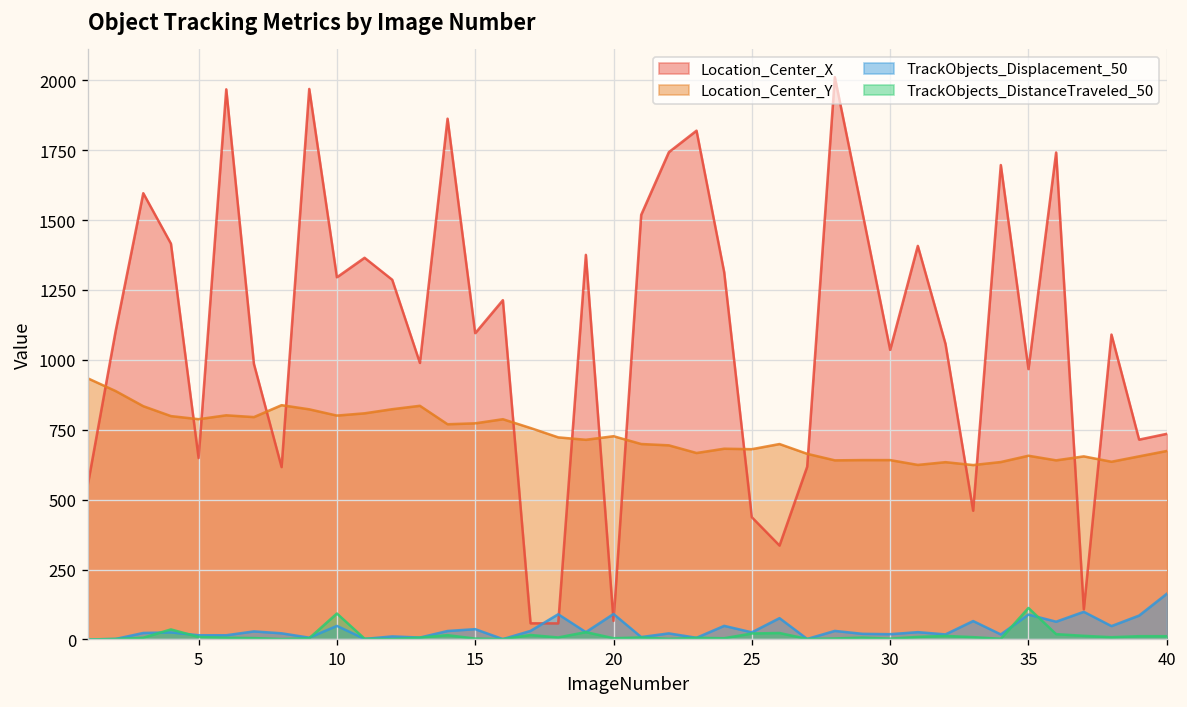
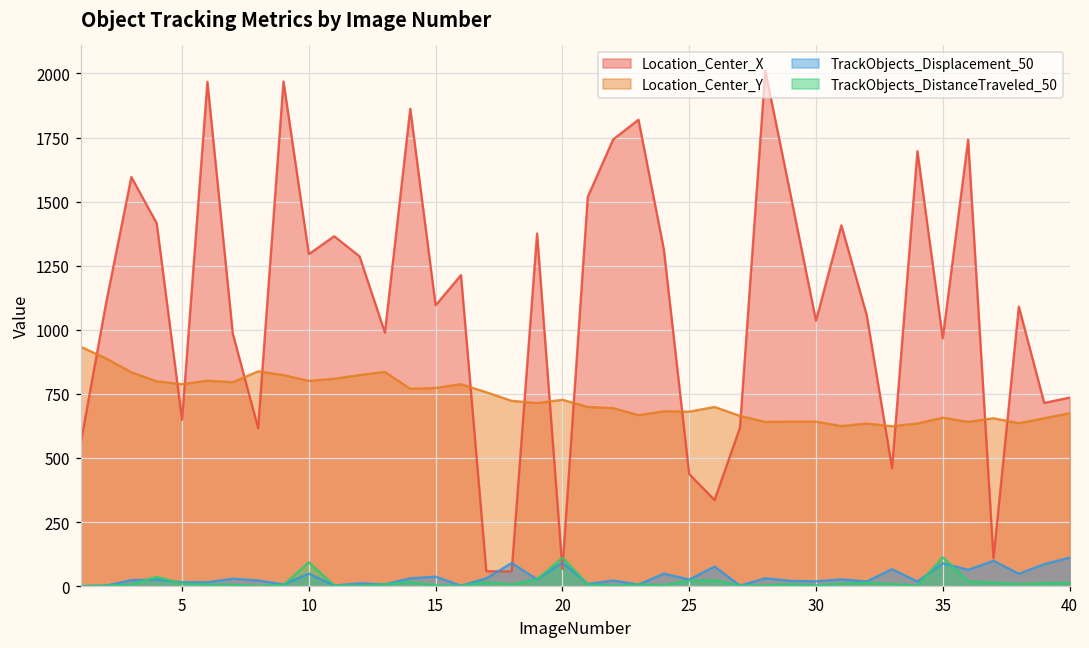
  {
    "TrackObjects_Displacement_50": {
      "10": 50,
      "15": 40,
      "20": 90,
      "30": 20,
      "35": 90,
-     "40": 160
+     "40": 110
    },
    "TrackObjects_DistanceTraveled_50": {
      "10": 90,
      "15": 0,
-     "20": 0,
+     "20": 110,
      "30": 0,
      "35": 110,
      "40": 10
    }
  }
